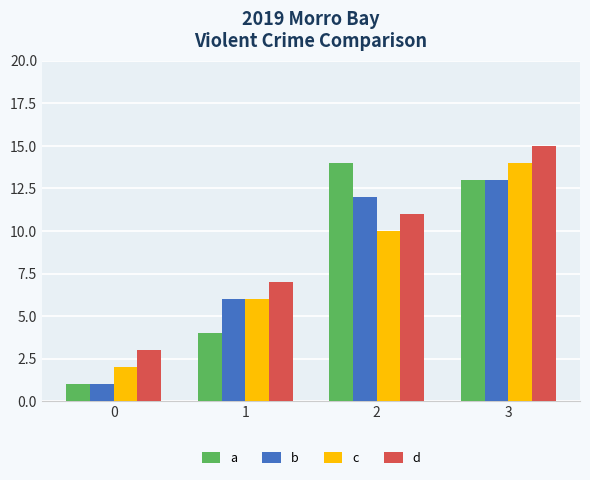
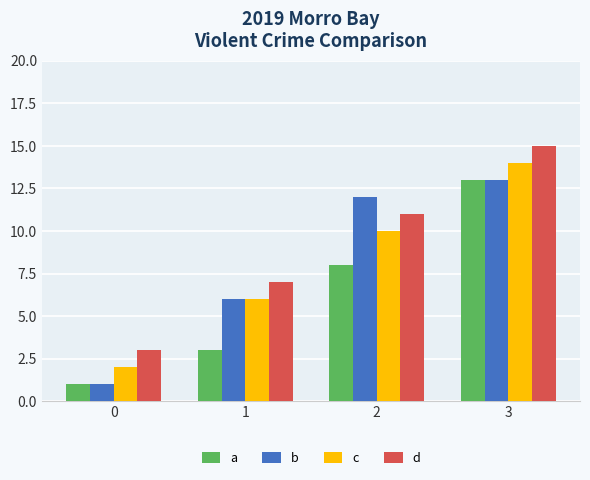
  {
    "a": {
      "0": 1,
-     "1": 4,
-     "2": 14,
+     "1": 3,
+     "2": 8,
      "3": 13
    },
    "b": {
      "0": 1,
      "1": 6,
      "2": 12,
      "3": 13
    },
    "c": {
      "0": 2,
      "1": 6,
      "2": 10,
      "3": 14
    },
    "d": {
      "0": 3,
      "1": 7,
      "2": 11,
      "3": 15
    }
  }
